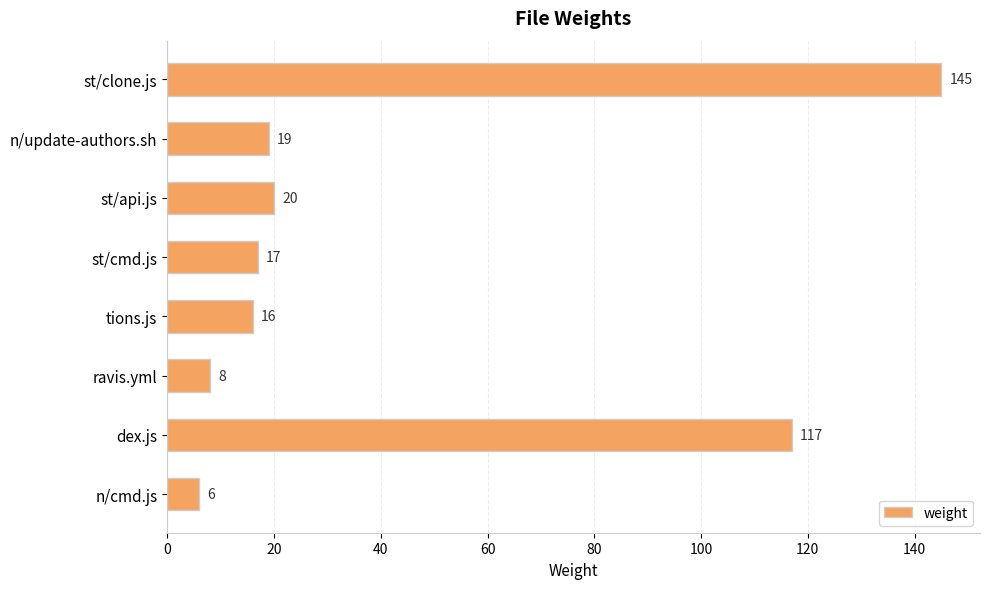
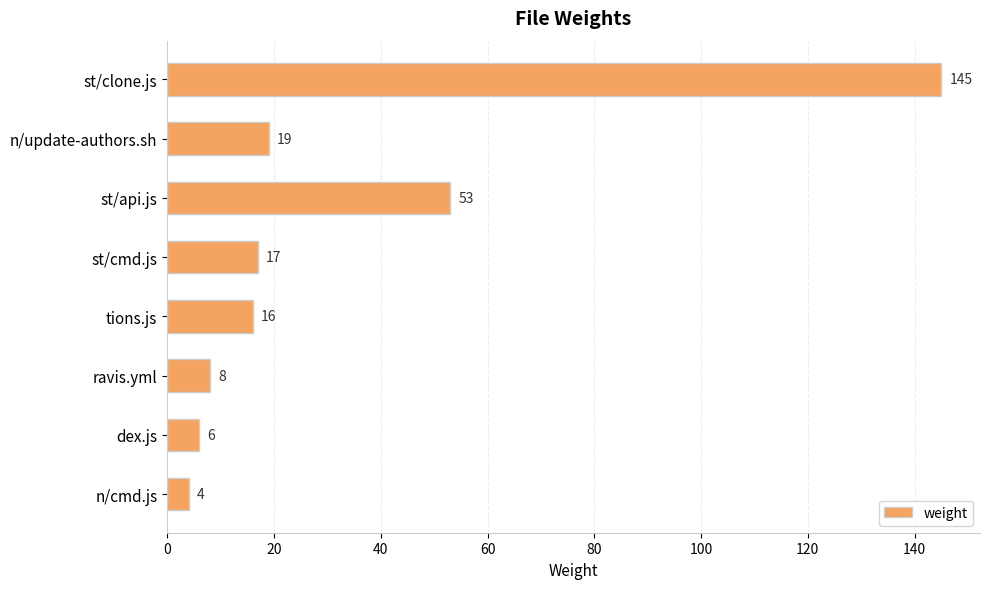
  {
    "st/clone.js": 145,
    "n/update-authors.sh": 19,
-   "st/api.js": 20,
+   "st/api.js": 53,
    "st/cmd.js": 17,
    "tions.js": 16,
    "ravis.yml": 8,
-   "dex.js": 117,
-   "n/cmd.js": 6
+   "dex.js": 6,
+   "n/cmd.js": 4
  }
